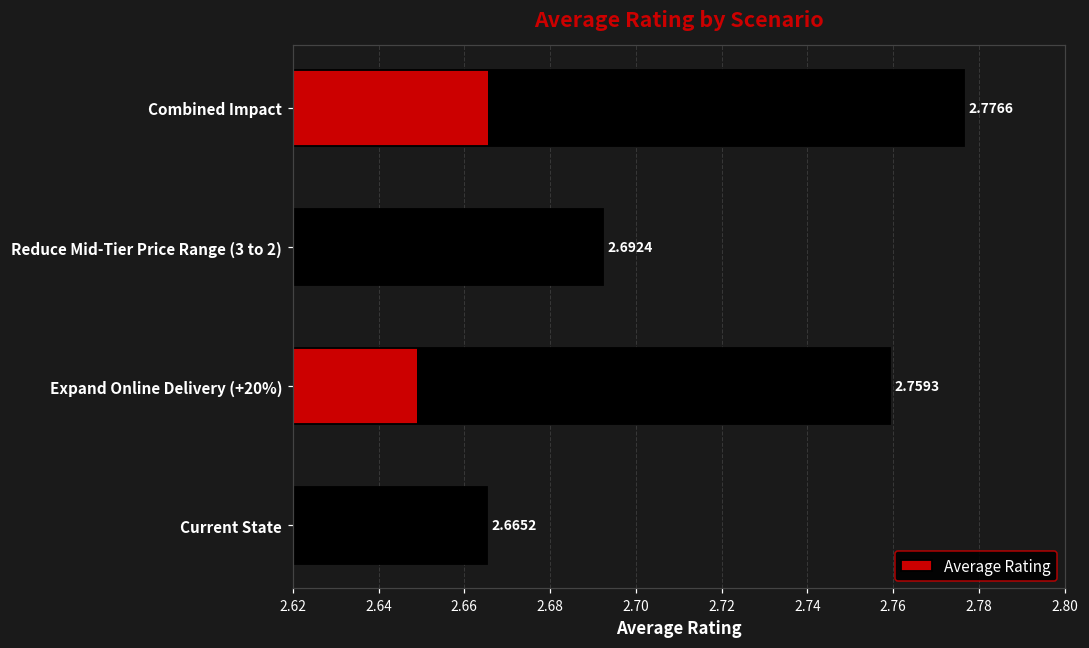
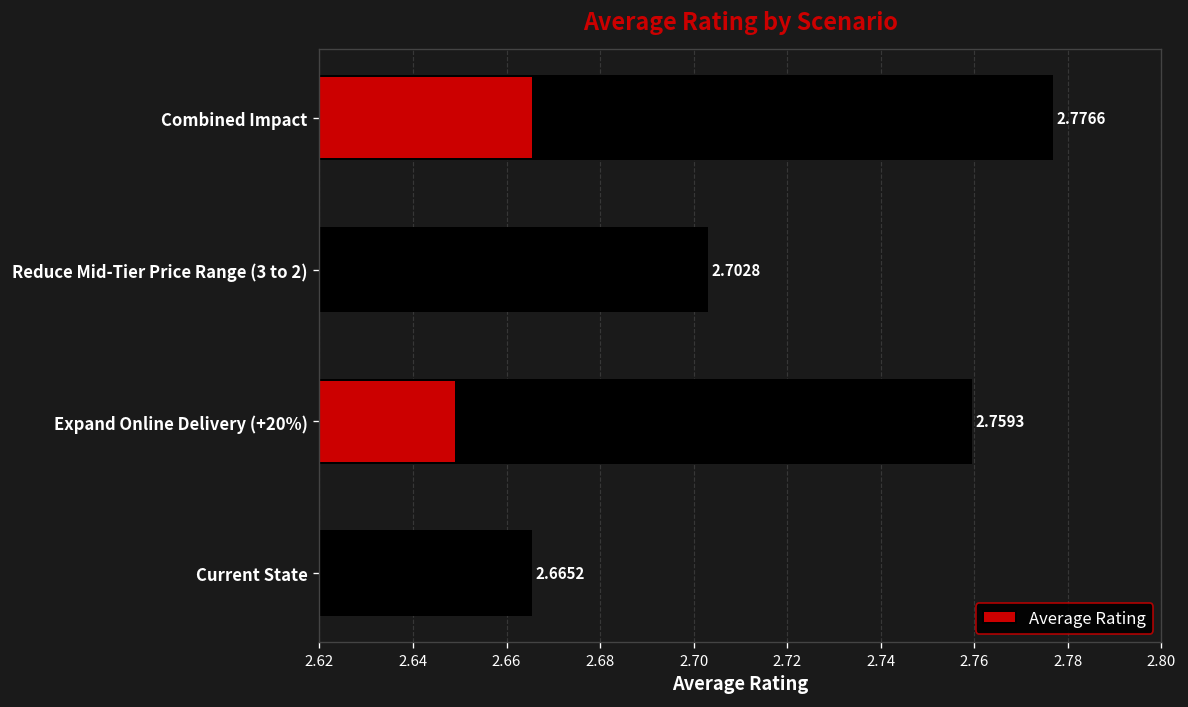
  {
    "Average Rating": {
      "Combined Impact": 2.7766,
-     "Reduce Mid-Tier Price Range (3 to 2)": 2.6924,
+     "Reduce Mid-Tier Price Range (3 to 2)": 2.7028,
      "Expand Online Delivery (+20%)": 2.7593,
      "Current State": 2.6652
    }
  }
